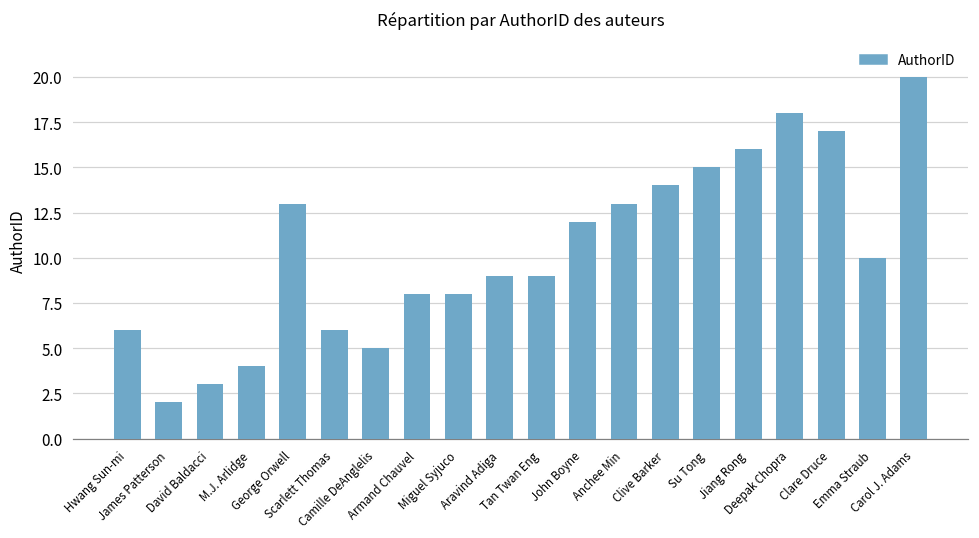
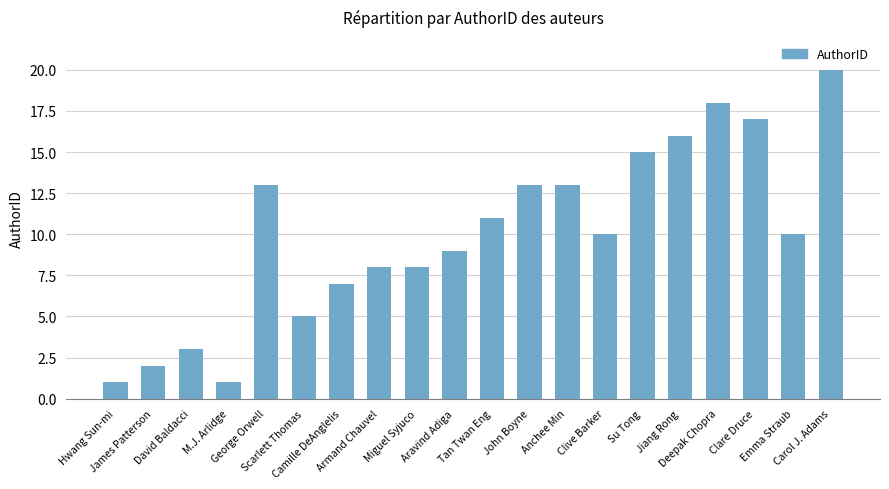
  {
-   "Hwang Sun-mi": 6,
+   "Hwang Sun-mi": 1,
    "James Patterson": 2,
    "David Baldacci": 3,
-   "M.J. Arlidge": 4,
+   "M.J. Arlidge": 1,
    "George Orwell": 13,
-   "Scarlett Thomas": 6,
-   "Camille DeAnglelis": 5,
+   "Scarlett Thomas": 5,
+   "Camille DeAnglelis": 7,
    "Armand Chauvel": 8,
    "Miguel Syjuco": 8,
    "Aravind Adiga": 9,
-   "Tan Twan Eng": 9,
-   "John Boyne": 12,
+   "Tan Twan Eng": 11,
+   "John Boyne": 13,
    "Anchee Min": 13,
-   "Clive Barker": 14,
+   "Clive Barker": 10,
    "Su Tong": 15,
    "Jiang Rong": 16,
    "Deepak Chopra": 18,
    "Clare Druce": 17,
    "Emma Straub": 10,
    "Carol J. Adams": 20
  }
